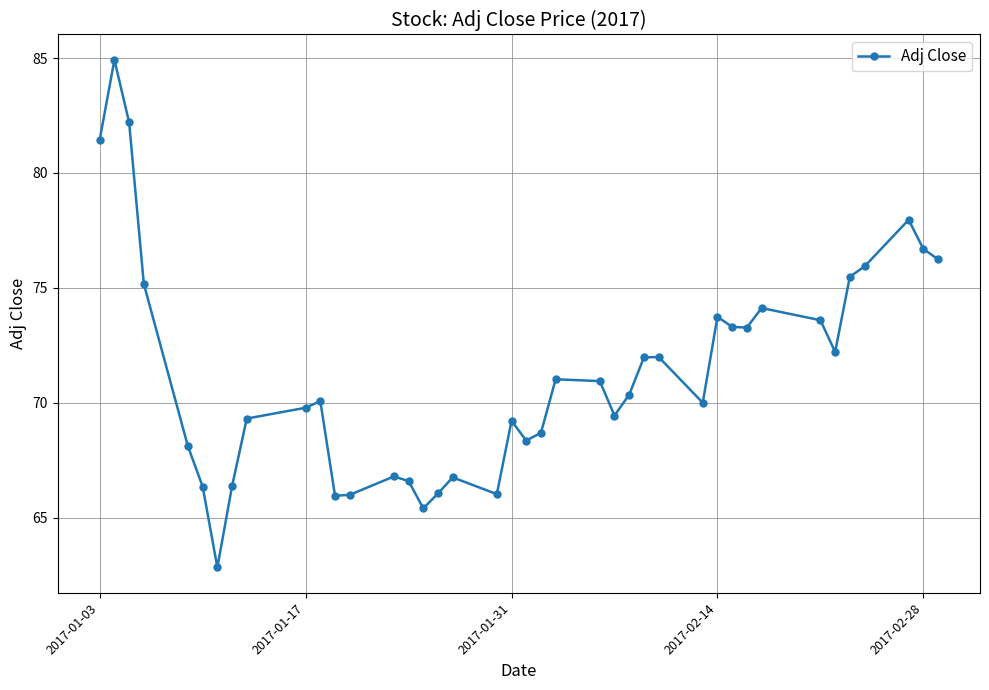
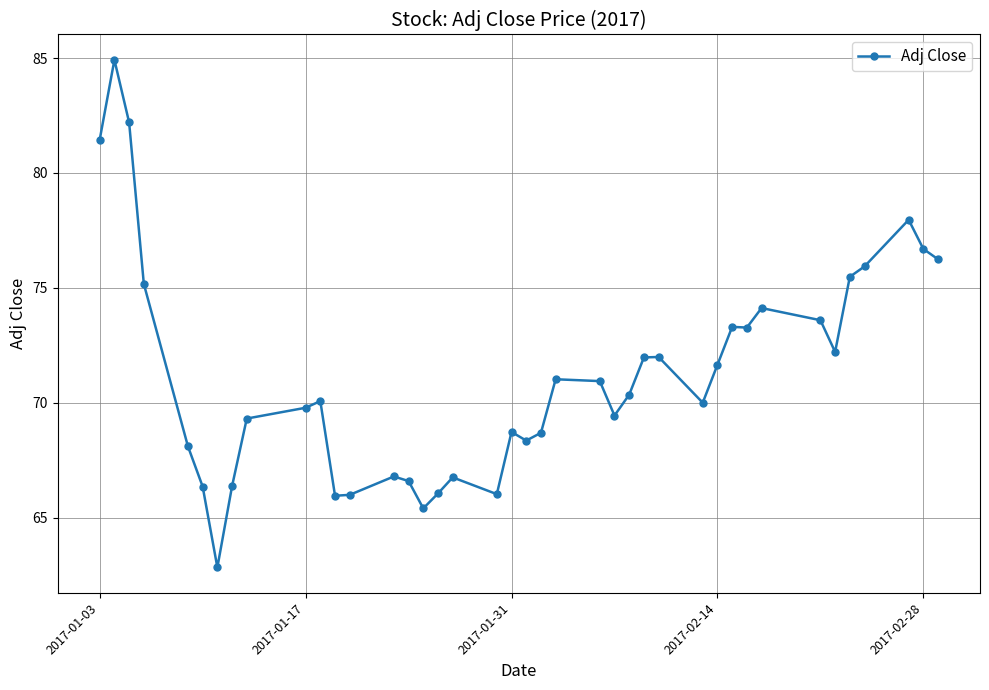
  {
    "2017-01-03": 81.4,
    "2017-01-17": 69.8,
-   "2017-01-31": 69.2,
-   "2017-02-14": 73.7,
+   "2017-01-31": 68.7,
+   "2017-02-14": 71.7,
    "2017-02-28": 76.7
  }
